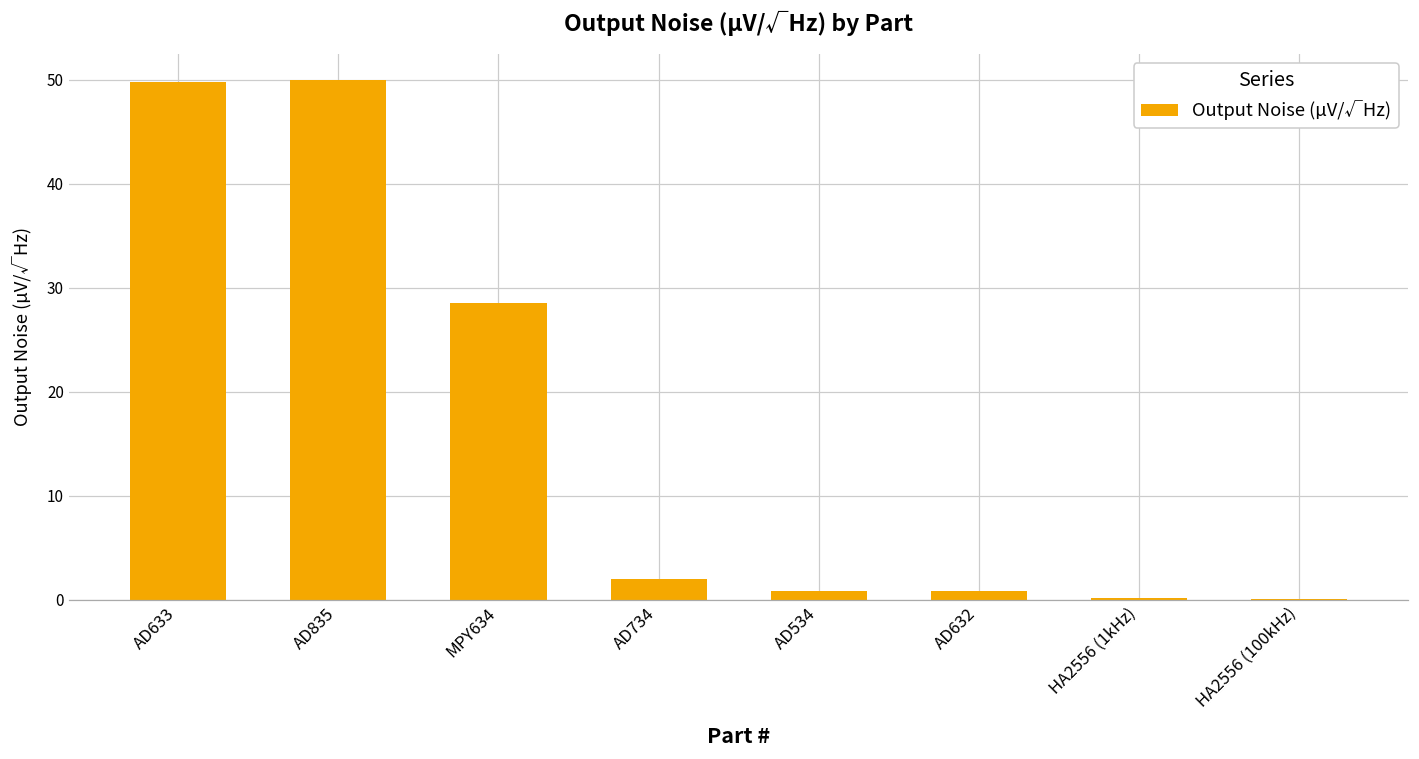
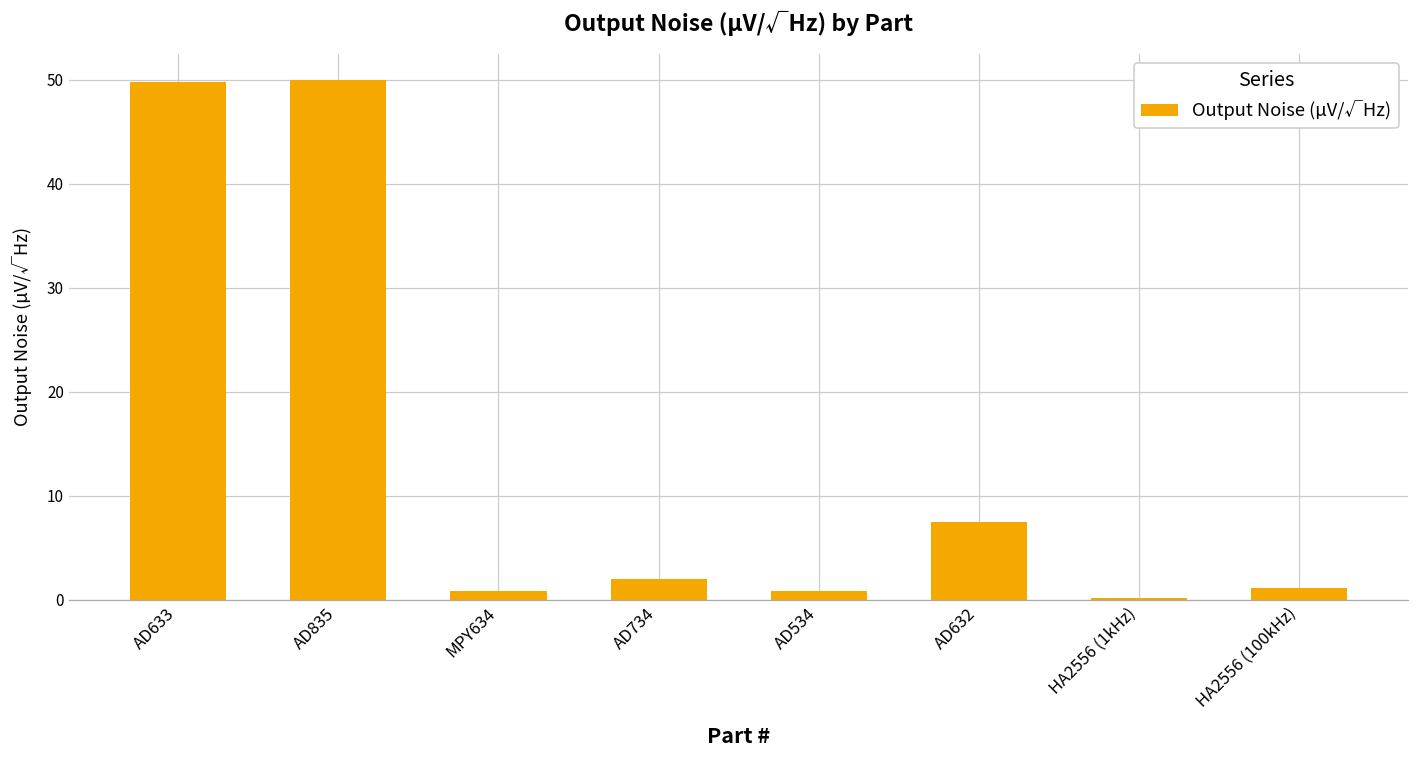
  {
    "AD633": 50,
    "AD835": 50,
-   "MPY634": 29,
+   "MPY634": 1,
    "AD734": 2,
    "AD534": 1,
-   "AD632": 1,
-   "HA2556 (100kHz)": 0
+   "AD632": 8,
+   "HA2556 (100kHz)": 1
  }
